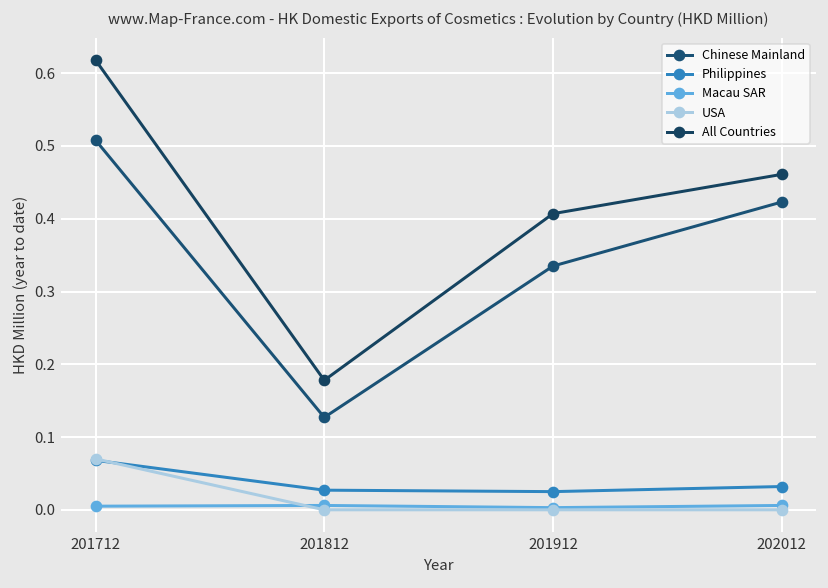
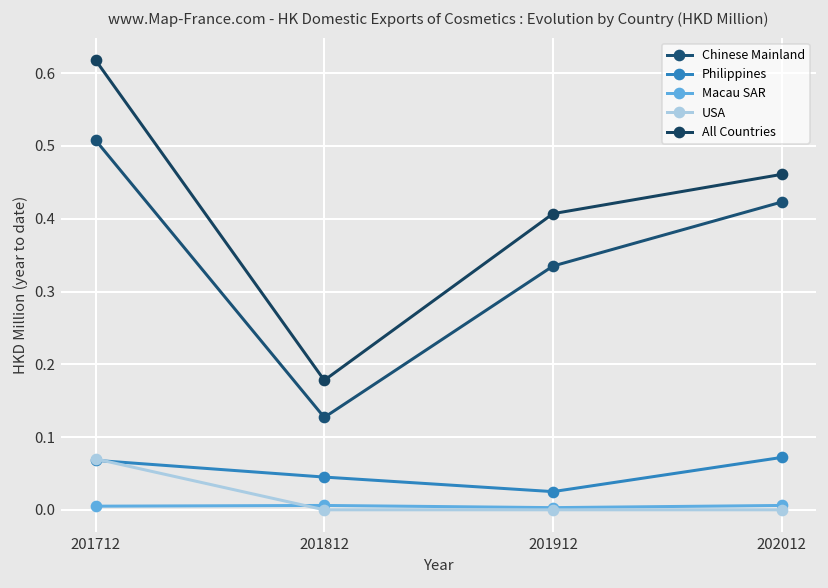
  {
    "Philippines": {
-     "201812": 0.03,
+     "201812": 0.05,
      "201912": 0.03,
-     "202012": 0.03
+     "202012": 0.07
    },
    "Macau SAR": {
      "201712": 0.01,
      "201812": 0.01,
      "202012": 0.01
    },
    "USA": {
      "201812": 0.00,
      "202012": 0.00
    }
  }
